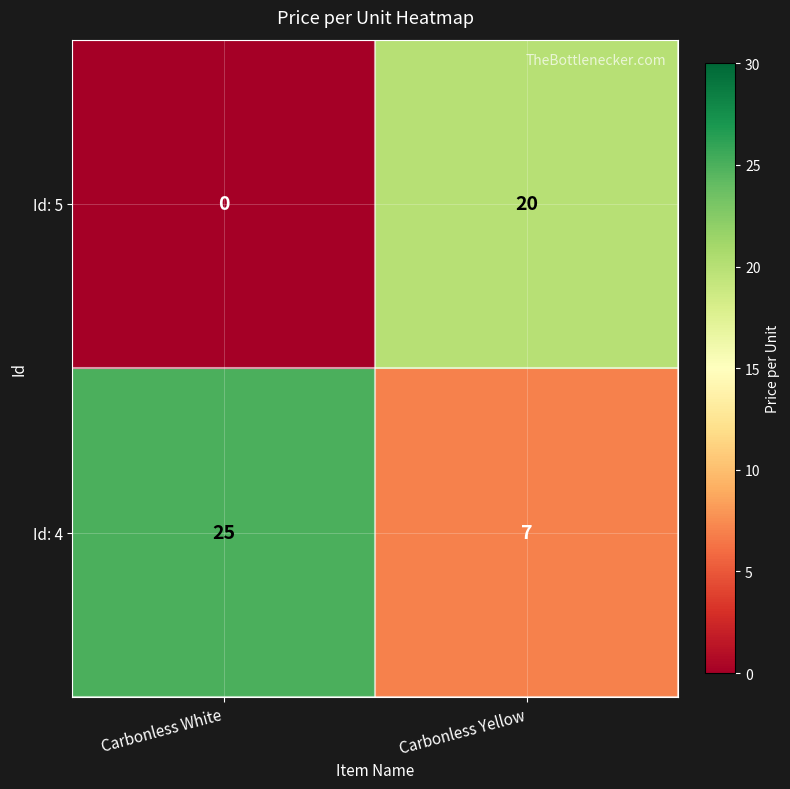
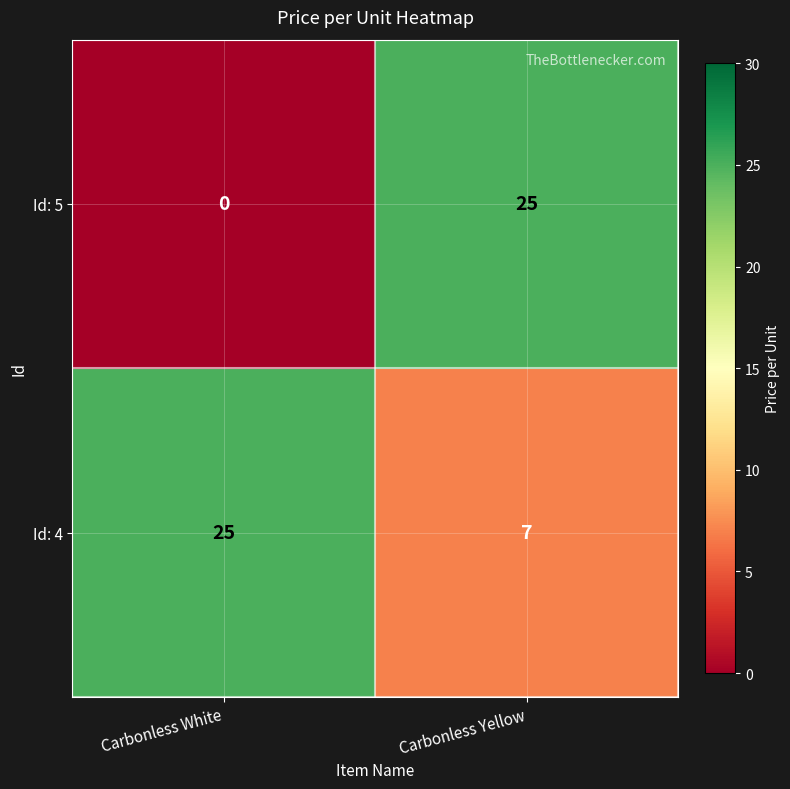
  {
    "Id: 5": {
      "Carbonless White": 0,
-     "Carbonless Yellow": 20
+     "Carbonless Yellow": 25
    },
    "Id: 4": {
      "Carbonless White": 25,
      "Carbonless Yellow": 7
    }
  }
